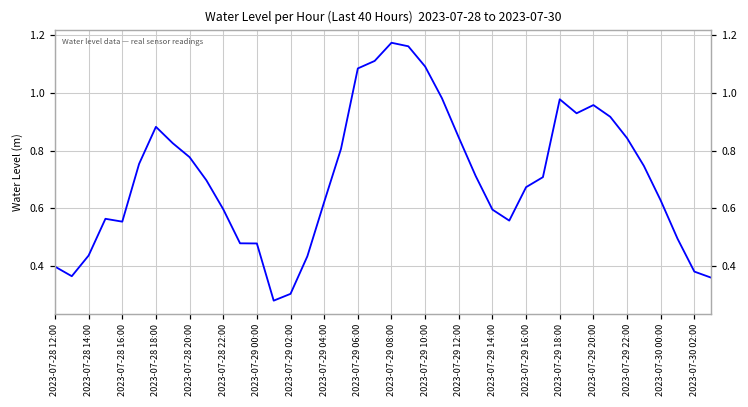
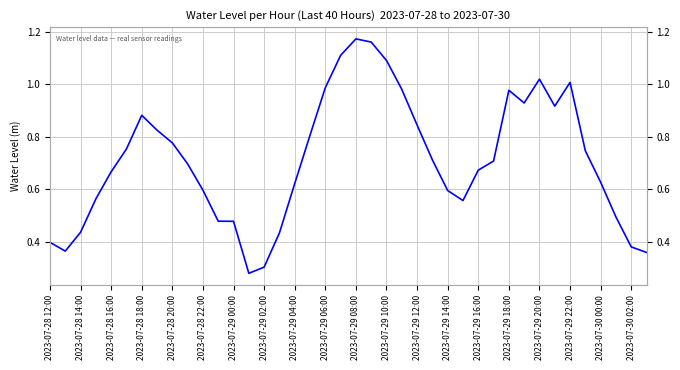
  {
    "2023-07-28 12:00": 0.40,
    "2023-07-28 14:00": 0.44,
-   "2023-07-28 16:00": 0.55,
+   "2023-07-28 16:00": 0.67,
    "2023-07-28 18:00": 0.88,
    "2023-07-28 20:00": 0.78,
    "2023-07-28 22:00": 0.60,
    "2023-07-29 00:00": 0.48,
    "2023-07-29 02:00": 0.30,
    "2023-07-29 04:00": 0.62,
-   "2023-07-29 06:00": 1.08,
+   "2023-07-29 06:00": 0.99,
    "2023-07-29 08:00": 1.17,
    "2023-07-29 10:00": 1.09,
    "2023-07-29 12:00": 0.84,
    "2023-07-29 14:00": 0.60,
    "2023-07-29 16:00": 0.67,
    "2023-07-29 18:00": 0.98,
-   "2023-07-29 20:00": 0.96,
-   "2023-07-29 22:00": 0.84,
+   "2023-07-29 20:00": 1.02,
+   "2023-07-29 22:00": 1.01,
    "2023-07-30 00:00": 0.63,
    "2023-07-30 02:00": 0.38
  }
